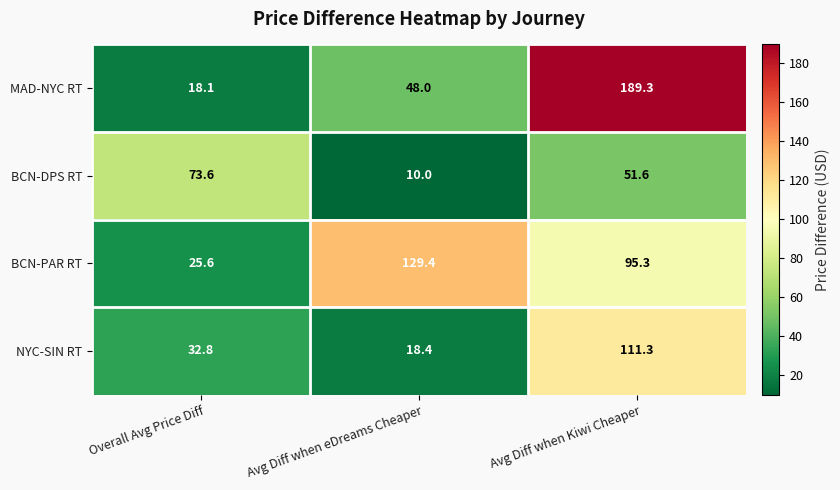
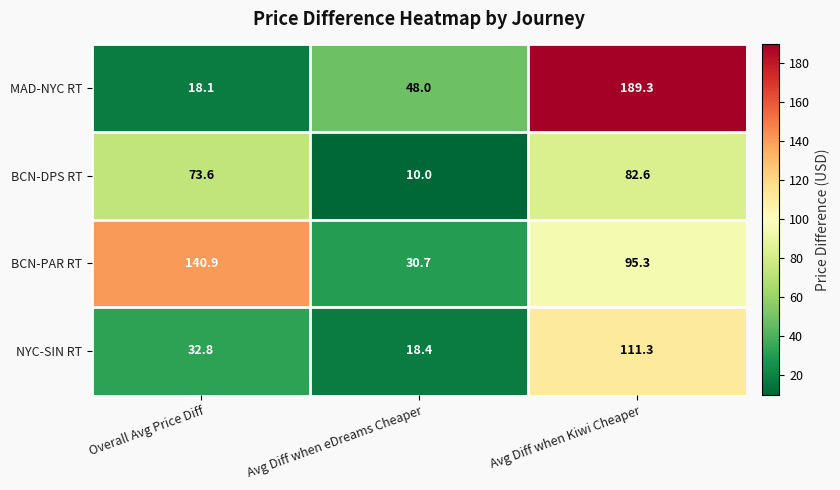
  {
    "MAD-NYC RT": {
      "Overall Avg Price Diff": 18.1,
      "Avg Diff when eDreams Cheaper": 48.0,
      "Avg Diff when Kiwi Cheaper": 189.3
    },
    "BCN-DPS RT": {
      "Overall Avg Price Diff": 73.6,
      "Avg Diff when eDreams Cheaper": 10.0,
-     "Avg Diff when Kiwi Cheaper": 51.6
+     "Avg Diff when Kiwi Cheaper": 82.6
    },
    "BCN-PAR RT": {
-     "Overall Avg Price Diff": 25.6,
-     "Avg Diff when eDreams Cheaper": 129.4,
+     "Overall Avg Price Diff": 140.9,
+     "Avg Diff when eDreams Cheaper": 30.7,
      "Avg Diff when Kiwi Cheaper": 95.3
    },
    "NYC-SIN RT": {
      "Overall Avg Price Diff": 32.8,
      "Avg Diff when eDreams Cheaper": 18.4,
      "Avg Diff when Kiwi Cheaper": 111.3
    }
  }
